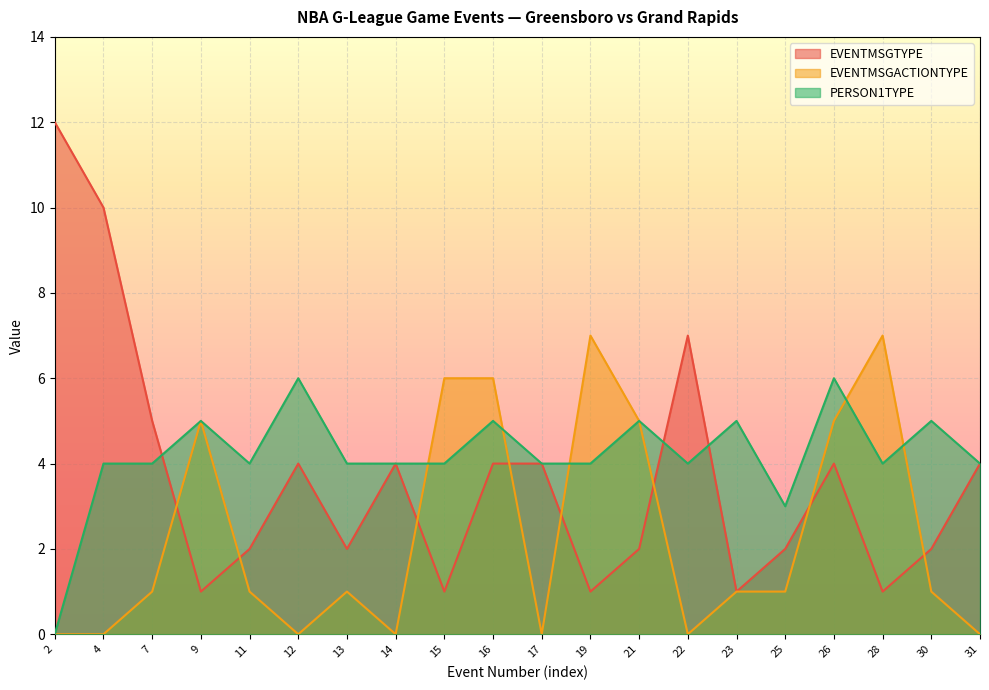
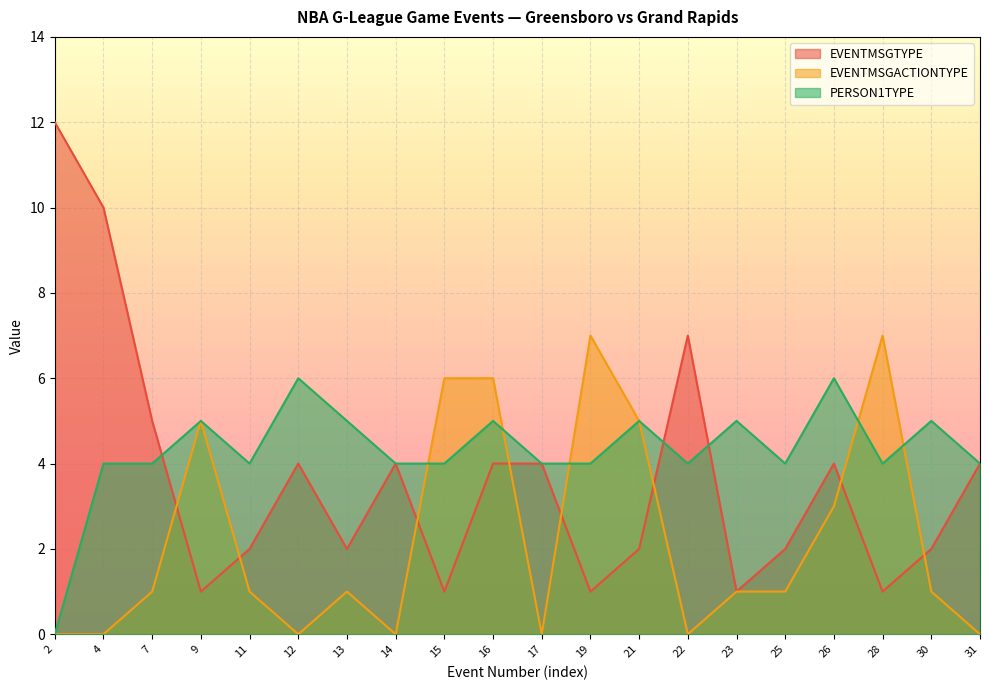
  {
    "EVENTMSGTYPE": {
      "2": 12,
      "4": 10,
      "7": 5,
      "9": 1,
      "11": 2,
      "12": 4,
      "13": 2,
      "15": 1,
      "16": 4,
      "19": 1,
      "21": 2,
      "22": 7,
      "25": 2,
      "26": 4,
      "28": 1,
      "30": 2
    },
    "EVENTMSGACTIONTYPE": {
      "4": 0,
      "7": 1,
      "11": 1,
      "12": 0,
      "13": 1,
      "14": 0,
      "15": 6,
      "16": 6,
      "17": 0,
      "19": 7,
      "22": 0,
      "25": 1,
-     "26": 5,
+     "26": 3,
      "28": 7,
      "30": 1,
      "31": 0
    },
    "PERSON1TYPE": {
      "4": 4,
      "7": 4,
      "11": 4,
      "12": 6,
-     "13": 4,
+     "13": 5,
      "15": 4,
      "16": 5,
      "19": 4,
      "22": 4,
      "23": 5,
-     "25": 3,
+     "25": 4,
      "26": 6,
      "28": 4,
      "30": 5
    }
  }
